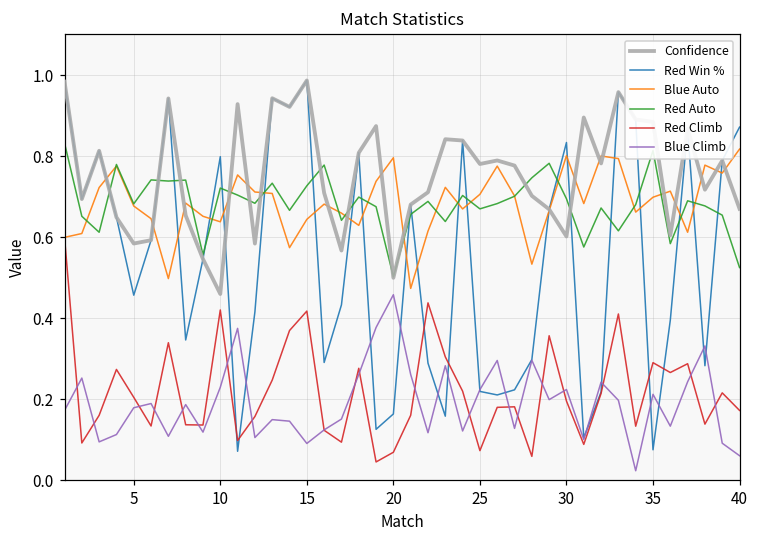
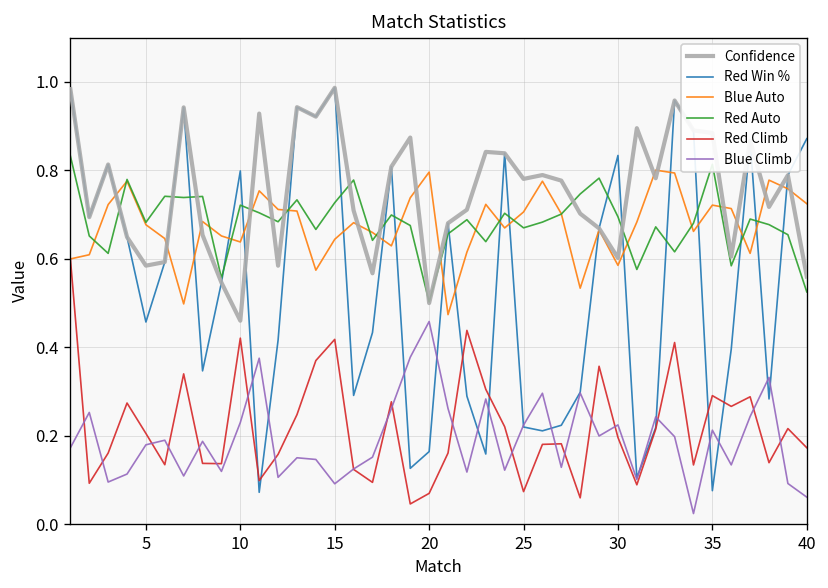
  {
    "Confidence": {
      "5": 0.58,
      "10": 0.46,
      "25": 0.78,
      "30": 0.60,
-     "40": 0.67
+     "40": 0.56
    },
    "Red Win %": {
      "5": 0.46,
      "10": 0.80,
      "20": 0.16,
      "30": 0.83,
      "35": 0.08,
      "40": 0.87
    },
    "Blue Auto": {
      "10": 0.64,
      "15": 0.64,
      "20": 0.80,
      "25": 0.71,
-     "30": 0.80,
-     "35": 0.70,
-     "40": 0.82
+     "30": 0.59,
+     "35": 0.72,
+     "40": 0.72
    },
    "Red Auto": {
      "10": 0.72,
      "15": 0.73,
      "25": 0.67,
      "30": 0.69,
      "35": 0.81,
      "40": 0.53
    },
    "Red Climb": {
      "5": 0.20,
      "10": 0.42,
      "15": 0.42,
      "20": 0.07,
      "25": 0.07,
      "30": 0.20,
      "35": 0.29,
      "40": 0.17
    },
    "Blue Climb": {
      "5": 0.18,
      "10": 0.23,
      "15": 0.09,
      "20": 0.46,
      "30": 0.22,
      "35": 0.21,
      "40": 0.06
    }
  }
